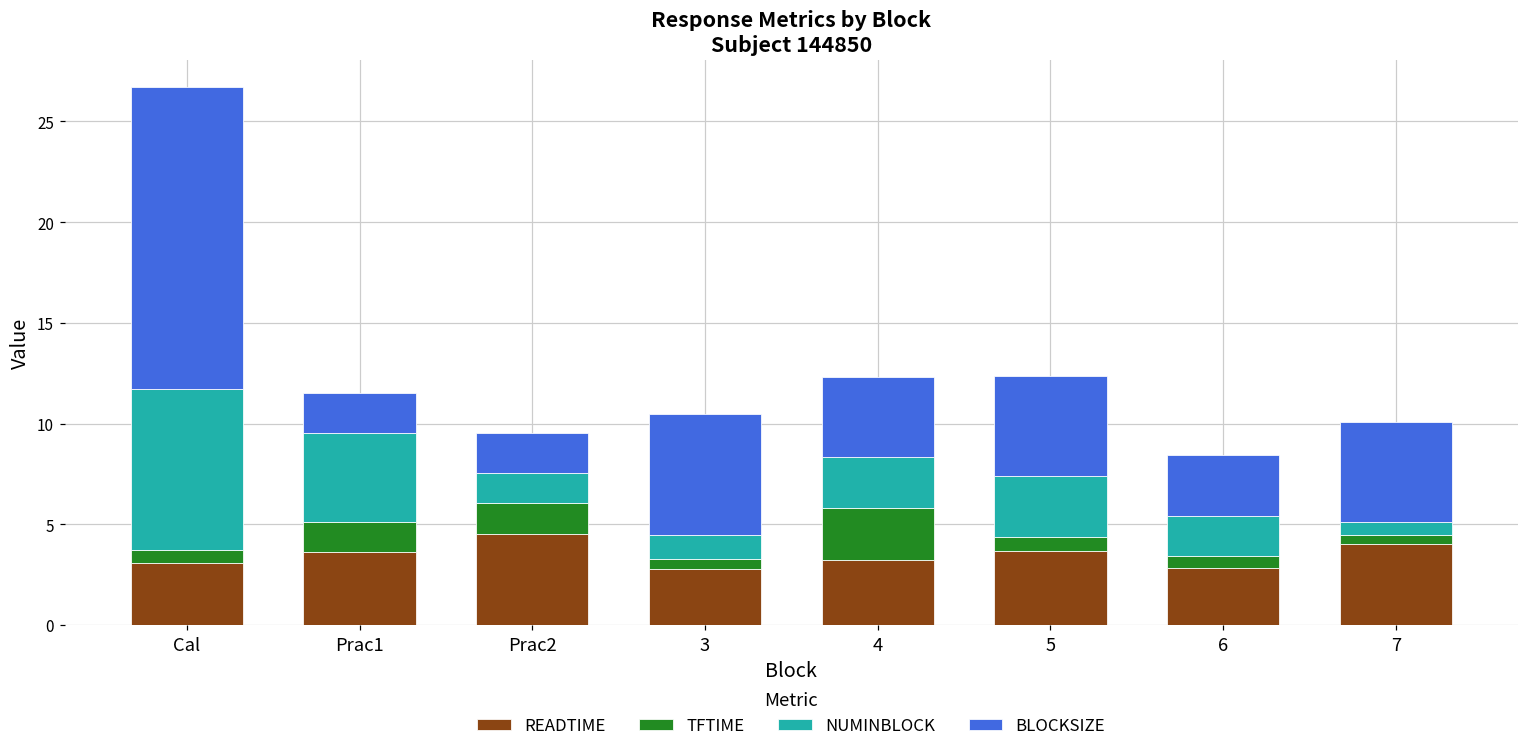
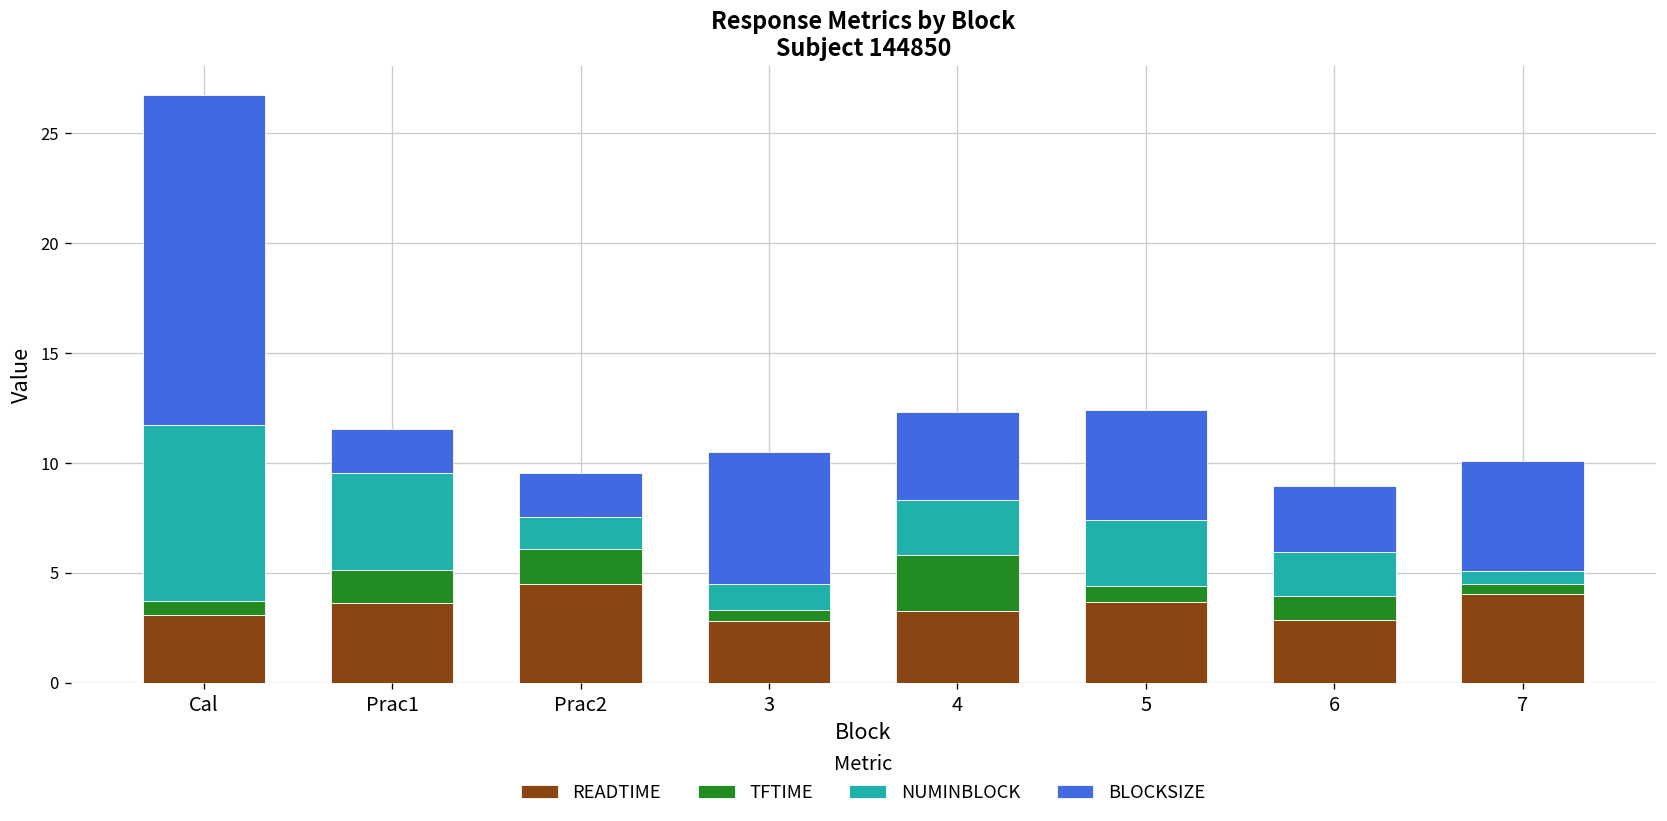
  {
    "READTIME": {
      "Cal": 3.1,
      "Prac1": 3.6,
      "Prac2": 4.5,
      "3": 2.8,
      "4": 3.3,
      "5": 3.7,
      "6": 2.8,
      "7": 4.0
    },
    "TFTIME": {
      "Cal": 0.6,
      "Prac1": 1.5,
      "Prac2": 1.6,
      "3": 0.5,
      "4": 2.6,
      "5": 0.7,
-     "6": 0.6,
+     "6": 1.1,
      "7": 0.5
    },
    "NUMINBLOCK": {
      "Cal": 8.0,
      "Prac1": 4.4,
      "Prac2": 1.5,
      "3": 1.2,
      "4": 2.5,
      "5": 3.0,
      "6": 2.0,
      "7": 0.6
    },
    "BLOCKSIZE": {
      "Cal": 15.0,
      "Prac1": 2.0,
      "Prac2": 2.0,
      "3": 6.0,
      "4": 4.0,
      "5": 5.0,
      "6": 3.0,
      "7": 5.0
    }
  }
